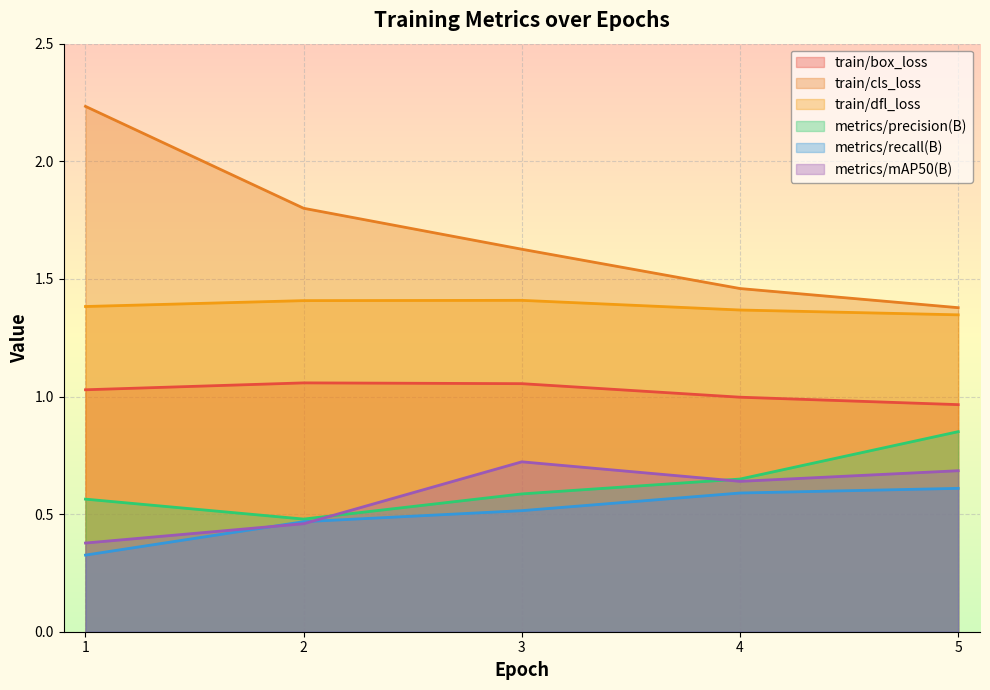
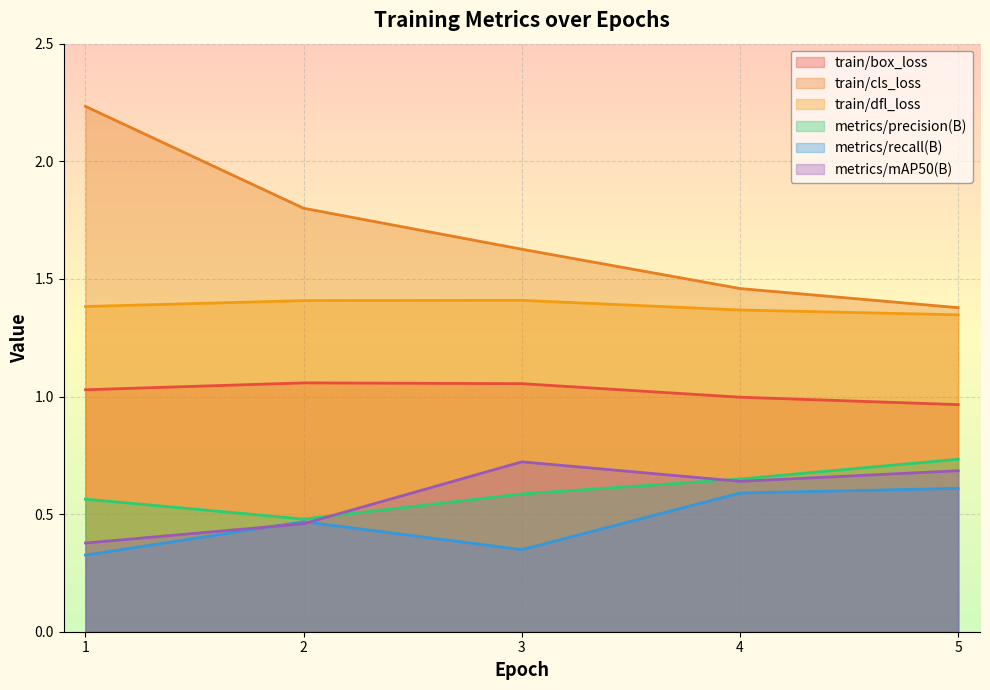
  {
    "metrics/precision(B)": {
      "1": 0.56,
      "2": 0.48,
      "3": 0.59,
-     "5": 0.85
+     "5": 0.73
    },
    "metrics/recall(B)": {
      "1": 0.33,
-     "3": 0.51,
+     "3": 0.35,
      "4": 0.59,
      "5": 0.61
    },
    "metrics/mAP50(B)": {
      "1": 0.38,
      "3": 0.72,
      "5": 0.68
    }
  }
